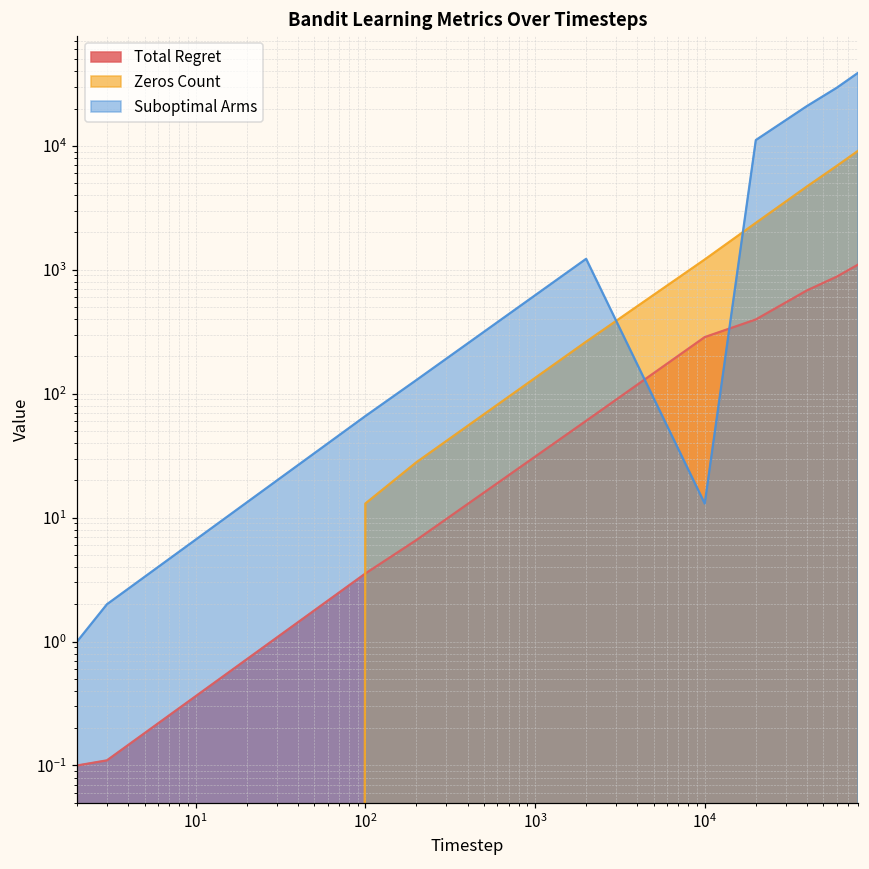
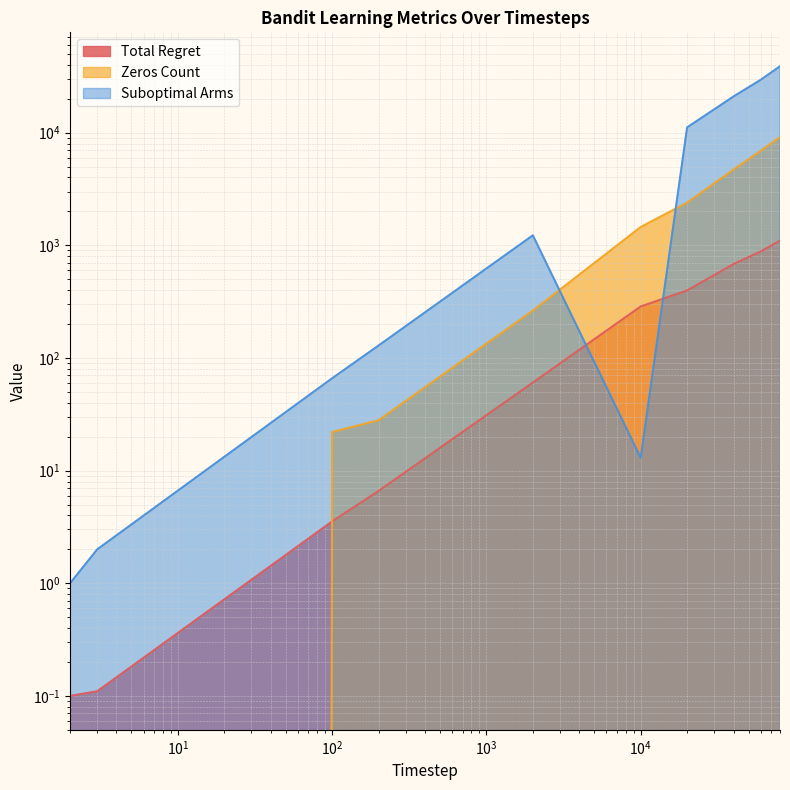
  {
    "Total Regret": {
      "10^2": 3.5,
      "10^4": 290
    },
    "Zeros Count": {
-     "10^2": 13,
-     "10^4": 1200
+     "10^2": 22,
+     "10^4": 1500
    },
    "Suboptimal Arms": {
      "10^2": 70,
      "10^4": 13
    }
  }
